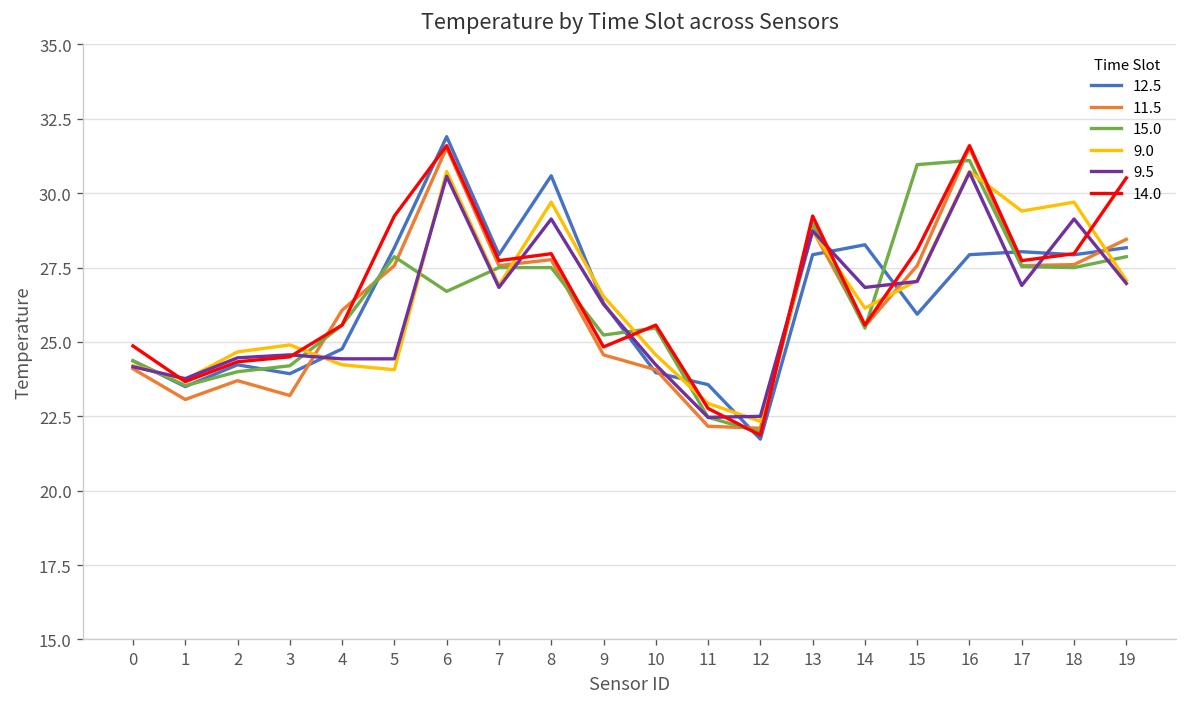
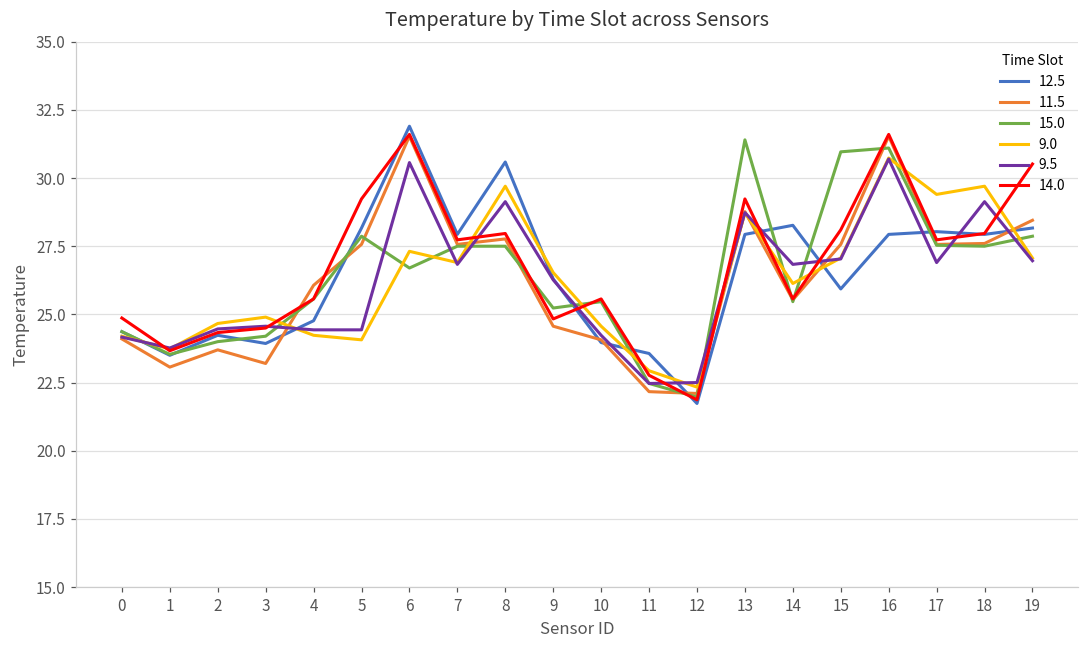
  {
    "12.5": {
      "3": 23.9,
      "4": 24.8,
      "5": 28.2,
      "6": 31.9,
      "7": 27.9,
      "8": 30.6,
      "11": 23.6,
      "12": 21.7,
      "13": 27.9,
      "14": 28.3,
      "15": 25.9,
      "16": 27.9,
      "17": 28.0,
      "19": 28.2
    },
    "11.5": {
      "1": 23.1,
      "2": 23.7,
      "3": 23.2,
      "4": 26.1,
      "5": 27.6,
      "8": 27.8,
      "9": 24.6,
      "11": 22.2,
      "12": 22.1,
      "15": 27.6,
      "19": 28.5
    },
    "15.0": {
      "2": 24.0,
      "3": 24.2,
      "5": 27.9,
      "6": 26.7,
      "8": 27.5,
      "9": 25.2,
-     "13": 29.0,
+     "13": 31.4,
      "15": 31.0,
      "16": 31.1,
      "19": 27.9
    },
    "9.0": {
      "2": 24.7,
      "3": 24.9,
      "4": 24.2,
      "5": 24.1,
-     "6": 30.7,
+     "6": 27.3,
      "8": 29.7,
      "9": 26.5,
      "10": 24.6,
      "11": 22.9,
      "12": 22.3,
      "14": 26.1,
      "17": 29.4,
      "18": 29.7
    },
    "9.5": {
      "2": 24.5,
      "4": 24.4,
      "5": 24.4,
      "6": 30.6,
      "8": 29.1,
      "10": 24.2,
      "12": 22.5,
      "14": 26.8,
      "17": 26.9,
      "18": 29.1
    },
    "14.0": {
      "0": 24.9,
      "5": 29.2,
      "7": 27.7,
      "8": 28.0,
      "9": 24.8,
      "11": 22.8,
      "13": 29.2,
      "15": 28.1,
      "17": 27.7,
      "19": 30.5
    }
  }
